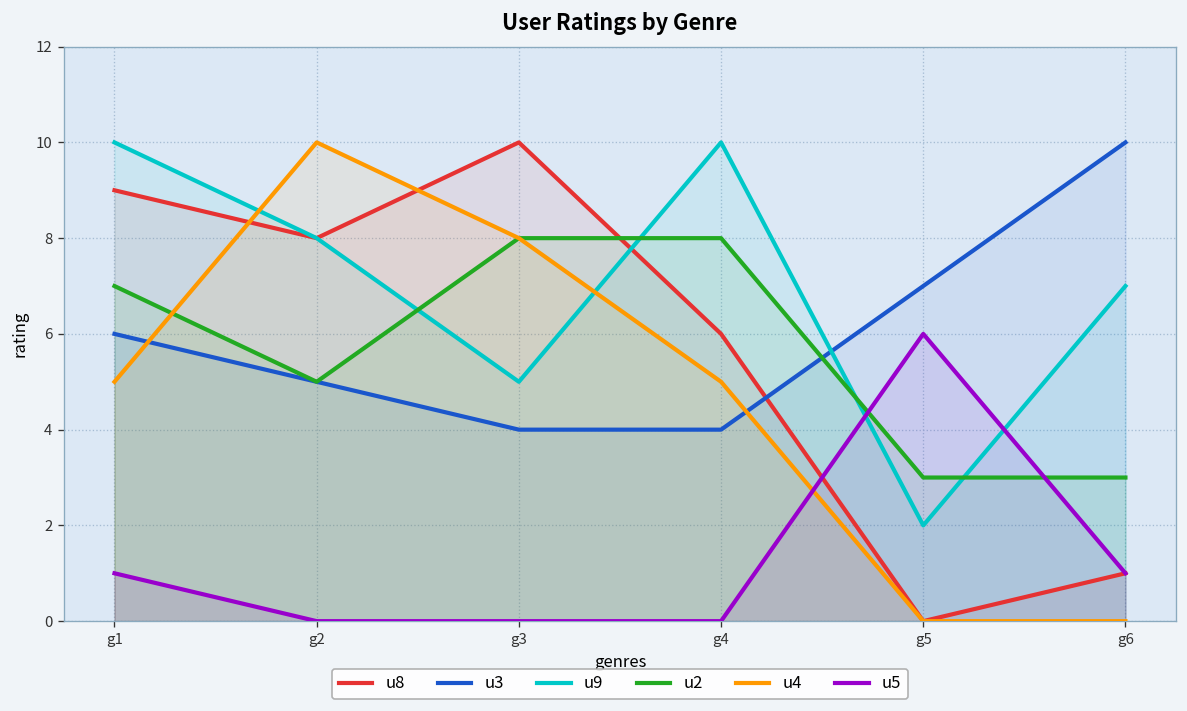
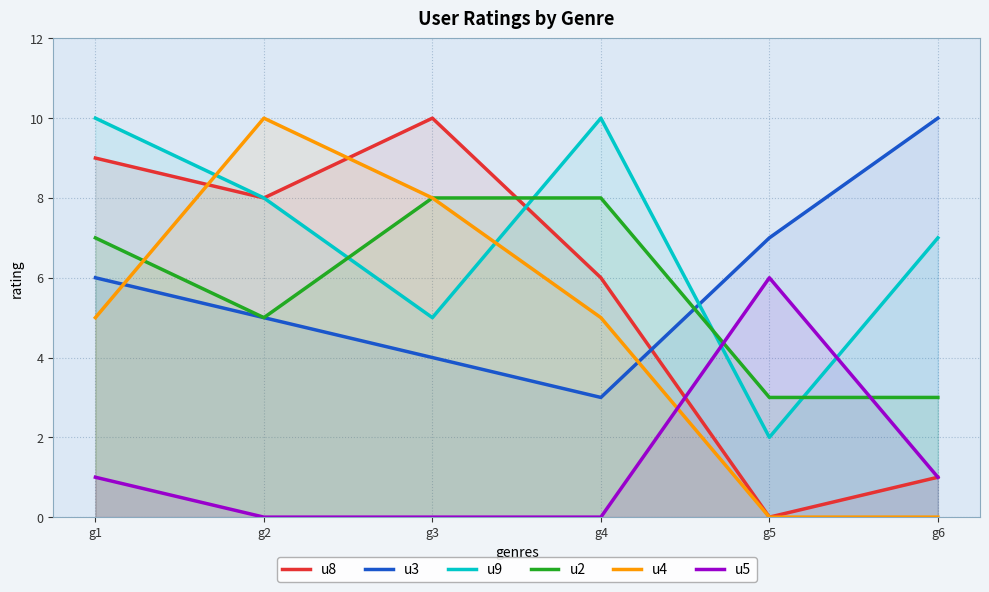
  {
    "u8": {
      "g1": 9,
      "g3": 10,
      "g4": 6
    },
    "u3": {
      "g1": 6,
      "g3": 4,
-     "g4": 4,
+     "g4": 3,
      "g5": 7,
      "g6": 10
    },
    "u9": {
      "g1": 10,
      "g3": 5,
      "g4": 10,
      "g5": 2,
      "g6": 7
    },
    "u2": {
      "g1": 7,
      "g4": 8,
      "g5": 3,
      "g6": 3
    },
    "u4": {
      "g1": 5,
      "g2": 10,
      "g4": 5,
      "g6": 0
    },
    "u5": {
      "g1": 1,
      "g2": 0,
      "g3": 0,
      "g4": 0,
      "g5": 6
    }
  }
